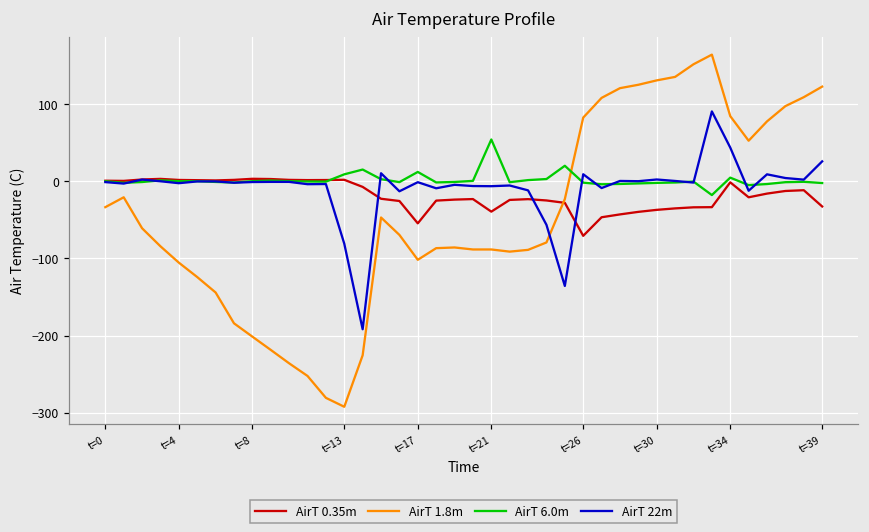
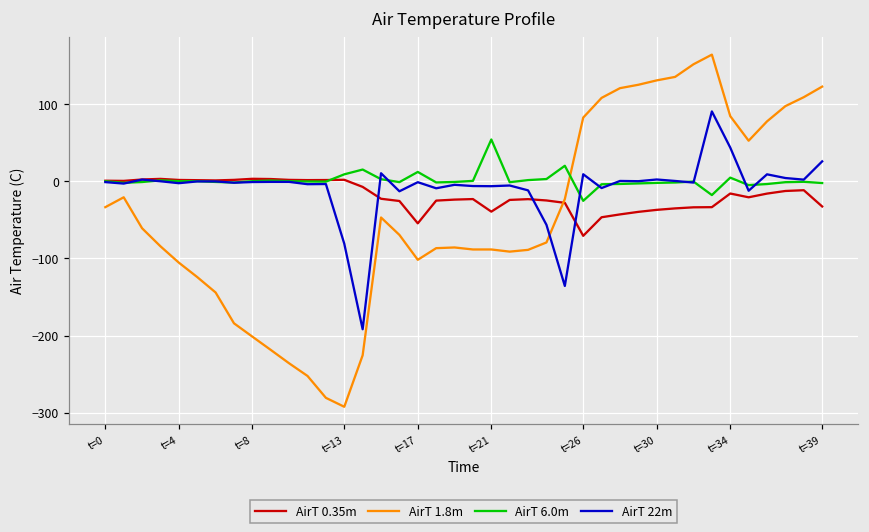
  {
    "AirT 0.35m": {
      "t=13": 0,
      "t=17": -50,
      "t=21": -40,
      "t=26": -70,
      "t=30": -40,
-     "t=34": 0,
+     "t=34": -20,
      "t=39": -30
    },
    "AirT 1.8m": {
      "t=0": -30,
      "t=4": -110,
      "t=8": -200,
      "t=13": -290,
      "t=17": -100,
      "t=21": -90,
      "t=26": 80,
      "t=30": 130,
      "t=34": 80,
      "t=39": 120
    },
    "AirT 6.0m": {
      "t=13": 10,
      "t=17": 10,
      "t=21": 50,
-     "t=26": 0,
+     "t=26": -30,
      "t=30": 0,
      "t=34": 0,
      "t=39": 0
    },
    "AirT 22m": {
      "t=13": -80,
      "t=17": 0,
      "t=21": -10,
      "t=26": 10,
      "t=30": 0,
      "t=34": 40,
      "t=39": 30
    }
  }
